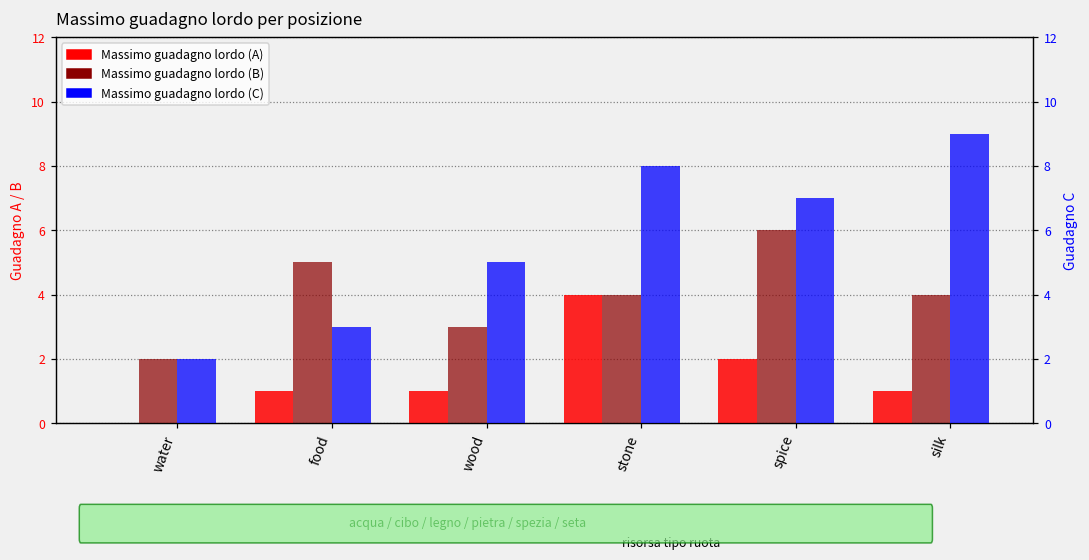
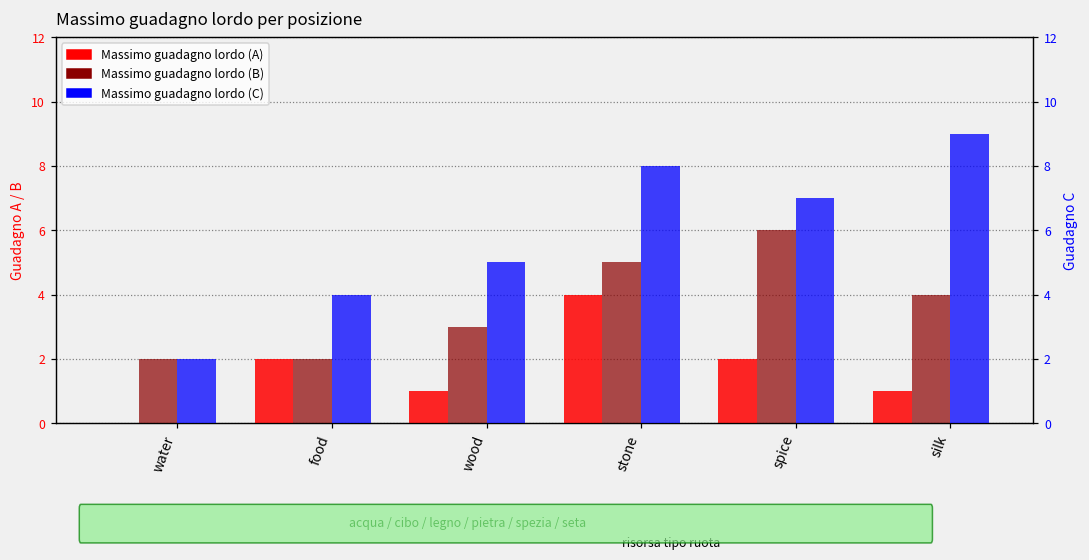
  {
    "Massimo guadagno lordo (A)": {
      "water": 0,
-     "food": 1,
+     "food": 2,
      "wood": 1,
      "stone": 4,
      "spice": 2,
      "silk": 1
    },
    "Massimo guadagno lordo (B)": {
      "water": 2,
-     "food": 5,
+     "food": 2,
      "wood": 3,
-     "stone": 4,
+     "stone": 5,
      "spice": 6,
      "silk": 4
    },
    "Massimo guadagno lordo (C)": {
      "water": 2,
-     "food": 3,
+     "food": 4,
      "wood": 5,
      "stone": 8,
      "spice": 7,
      "silk": 9
    }
  }
